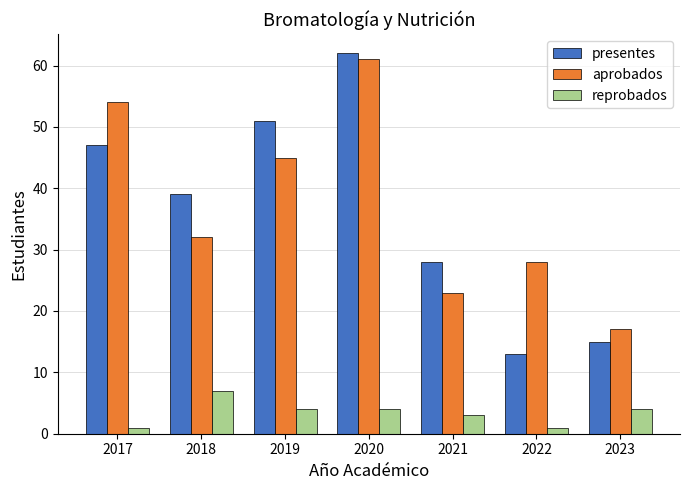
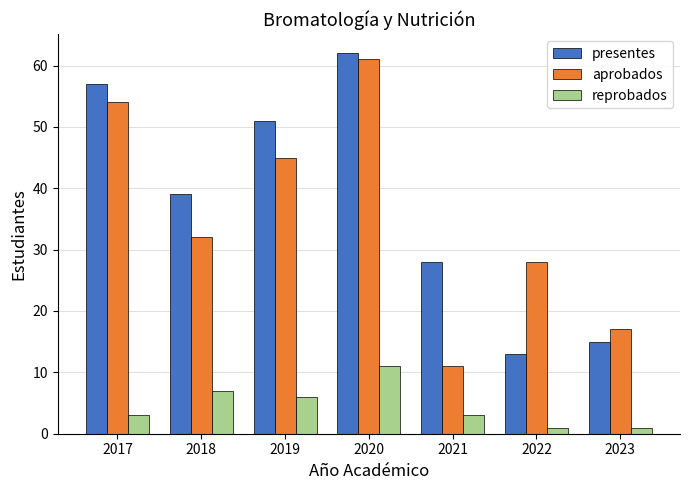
  {
    "presentes": {
-     "2017": 47,
+     "2017": 57,
      "2018": 39,
      "2019": 51,
      "2020": 62,
      "2021": 28,
      "2022": 13,
      "2023": 15
    },
    "aprobados": {
      "2017": 54,
      "2018": 32,
      "2019": 45,
      "2020": 61,
-     "2021": 23,
+     "2021": 11,
      "2022": 28,
      "2023": 17
    },
    "reprobados": {
-     "2017": 1,
+     "2017": 3,
      "2018": 7,
-     "2019": 4,
-     "2020": 4,
+     "2019": 6,
+     "2020": 11,
      "2021": 3,
      "2022": 1,
-     "2023": 4
+     "2023": 1
    }
  }
